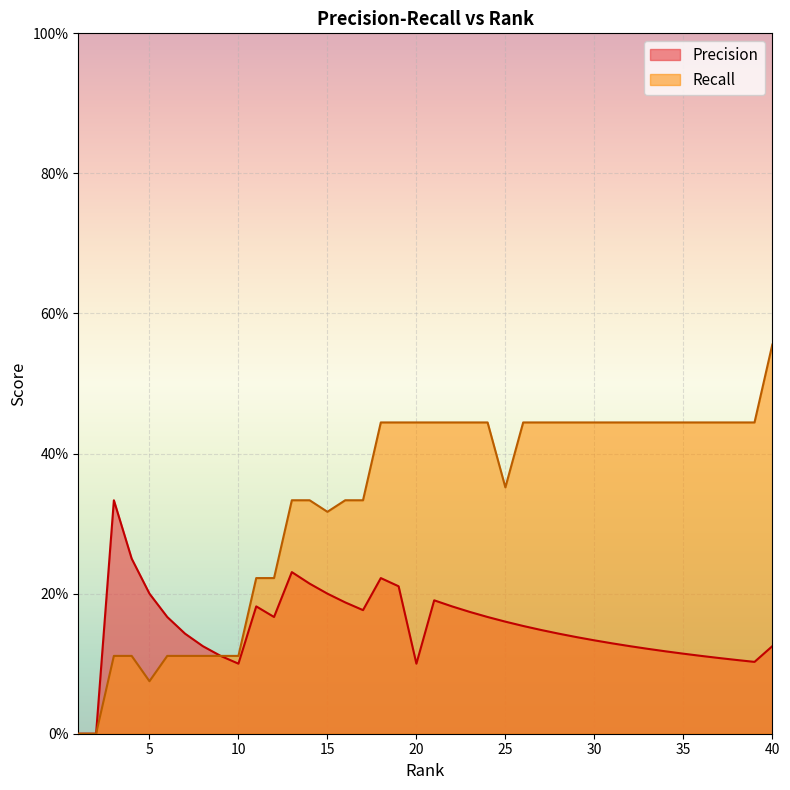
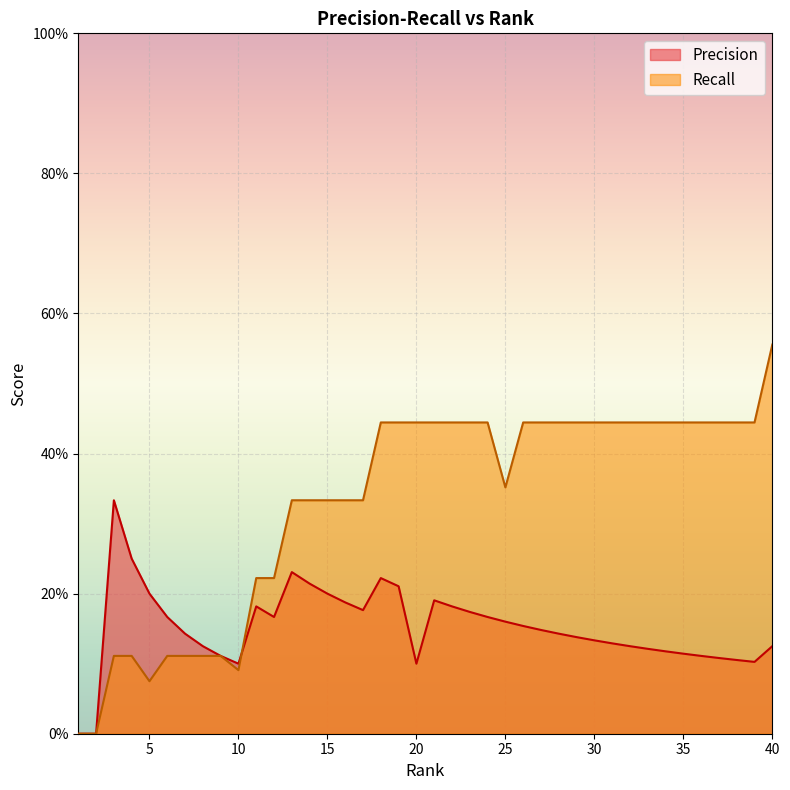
  {
    "Precision": {
      "5": "20%",
      "10": "10%",
      "15": "20%",
      "20": "10%",
      "25": "16%",
      "30": "13%",
      "35": "11%",
      "40": "13%"
    },
    "Recall": {
      "5": "7%",
-     "10": "11%",
-     "15": "32%",
+     "10": "9%",
+     "15": "33%",
      "20": "44%",
      "25": "35%",
      "30": "44%",
      "35": "44%",
      "40": "56%"
    }
  }
